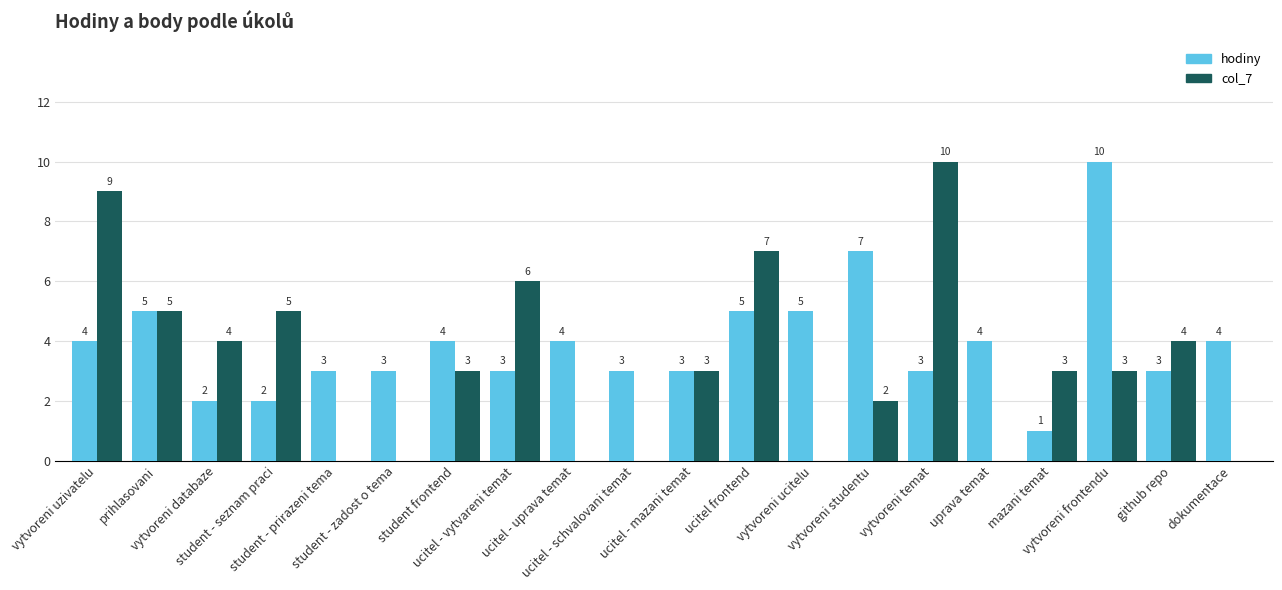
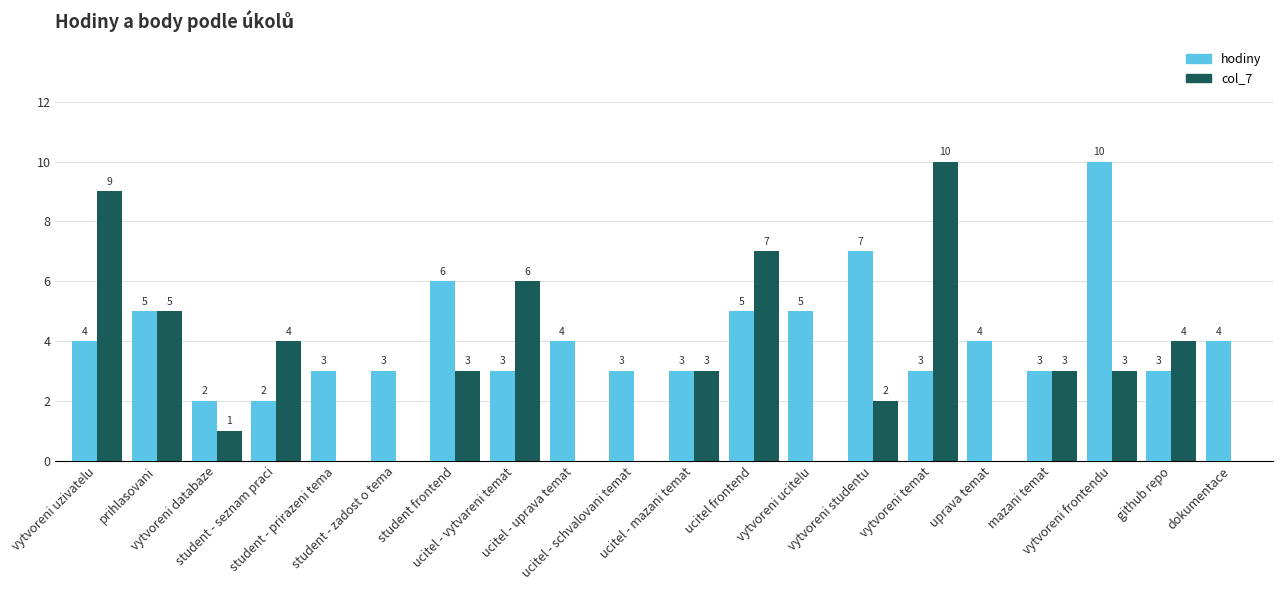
  {
    "hodiny": {
      "vytvoreni uzivatelu": 4,
      "prihlasovani": 5,
      "vytvoreni databaze": 2,
      "student - seznam praci": 2,
      "student - prirazeni tema": 3,
      "student - zadost o tema": 3,
-     "student frontend": 4,
+     "student frontend": 6,
      "ucitel - vytvareni temat": 3,
      "ucitel - uprava temat": 4,
      "ucitel - schvalovani temat": 3,
      "ucitel - mazani temat": 3,
      "ucitel frontend": 5,
      "vytvoreni ucitelu": 5,
      "vytvoreni studentu": 7,
      "vytvoreni temat": 3,
      "uprava temat": 4,
-     "mazani temat": 1,
+     "mazani temat": 3,
      "vytvoreni frontendu": 10,
      "github repo": 3,
      "dokumentace": 4
    },
    "col_7": {
      "vytvoreni uzivatelu": 9,
      "prihlasovani": 5,
-     "vytvoreni databaze": 4,
-     "student - seznam praci": 5,
+     "vytvoreni databaze": 1,
+     "student - seznam praci": 4,
      "student frontend": 3,
      "ucitel - vytvareni temat": 6,
      "ucitel - mazani temat": 3,
      "ucitel frontend": 7,
      "vytvoreni studentu": 2,
      "vytvoreni temat": 10,
      "mazani temat": 3,
      "vytvoreni frontendu": 3,
      "github repo": 4
    }
  }
